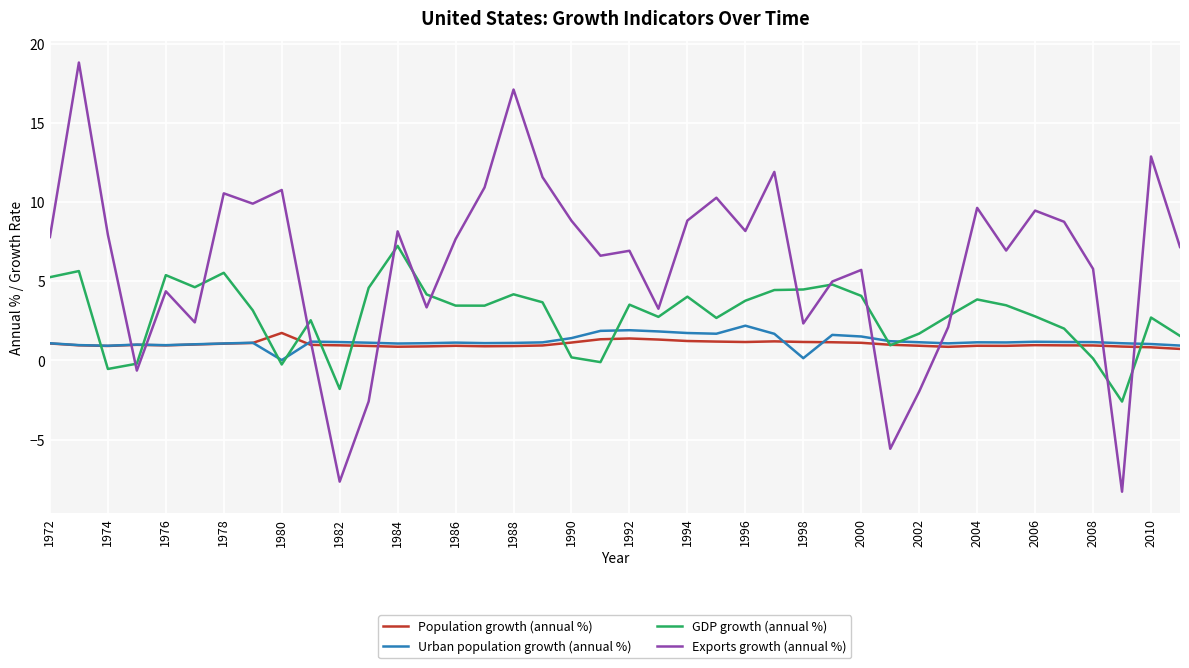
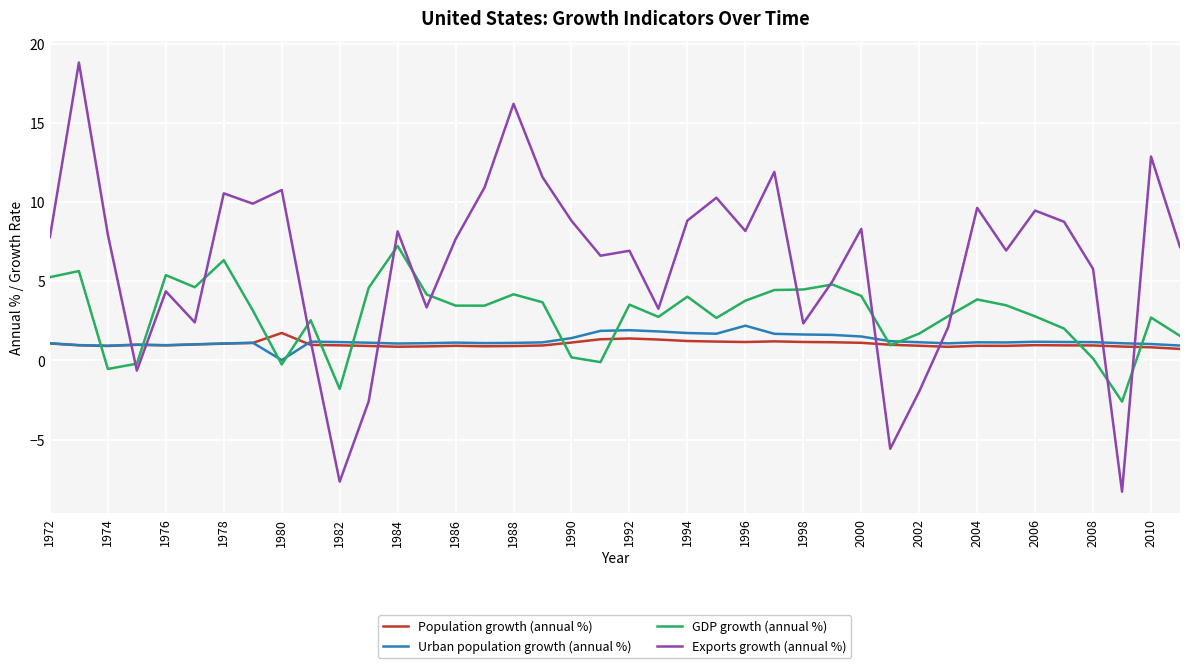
  {
    "Population growth (annual %)": {
      "1980": 1.7,
      "1982": 1.0,
      "1984": 0.9,
      "1986": 0.9,
      "1988": 0.9,
      "1990": 1.1,
      "1992": 1.4,
      "1994": 1.2,
      "1996": 1.2,
      "1998": 1.2,
      "2000": 1.1,
      "2002": 0.9,
      "2004": 0.9,
      "2006": 1.0,
      "2008": 0.9,
      "2010": 0.8
    },
    "Urban population growth (annual %)": {
      "1980": 0.0,
      "1982": 1.2,
      "1984": 1.1,
      "1986": 1.1,
      "1988": 1.1,
      "1990": 1.4,
      "1992": 1.9,
      "1994": 1.7,
      "1996": 2.2,
-     "1998": 0.1,
+     "1998": 1.6,
      "2000": 1.5,
      "2002": 1.1,
      "2004": 1.1,
      "2006": 1.2,
      "2008": 1.2,
      "2010": 1.0
    },
    "GDP growth (annual %)": {
      "1972": 5.3,
      "1974": -0.5,
      "1976": 5.4,
-     "1978": 5.5,
+     "1978": 6.3,
      "1980": -0.3,
      "1982": -1.8,
      "1984": 7.2,
      "1986": 3.5,
      "1988": 4.2,
      "1990": 0.2,
      "1992": 3.5,
      "1994": 4.0,
      "1996": 3.8,
      "1998": 4.5,
      "2000": 4.1,
      "2002": 1.7,
      "2004": 3.9,
      "2006": 2.8,
      "2008": 0.1,
      "2010": 2.7
    },
    "Exports growth (annual %)": {
      "1972": 7.8,
      "1974": 7.9,
      "1976": 4.4,
      "1978": 10.6,
      "1980": 10.8,
      "1982": -7.7,
      "1984": 8.2,
      "1986": 7.7,
-     "1988": 17.1,
+     "1988": 16.2,
      "1990": 8.8,
      "1992": 6.9,
      "1994": 8.8,
      "1996": 8.2,
      "1998": 2.3,
-     "2000": 5.7,
+     "2000": 8.3,
      "2002": -2.0,
      "2004": 9.6,
      "2006": 9.5,
      "2008": 5.8,
      "2010": 12.9
    }
  }
